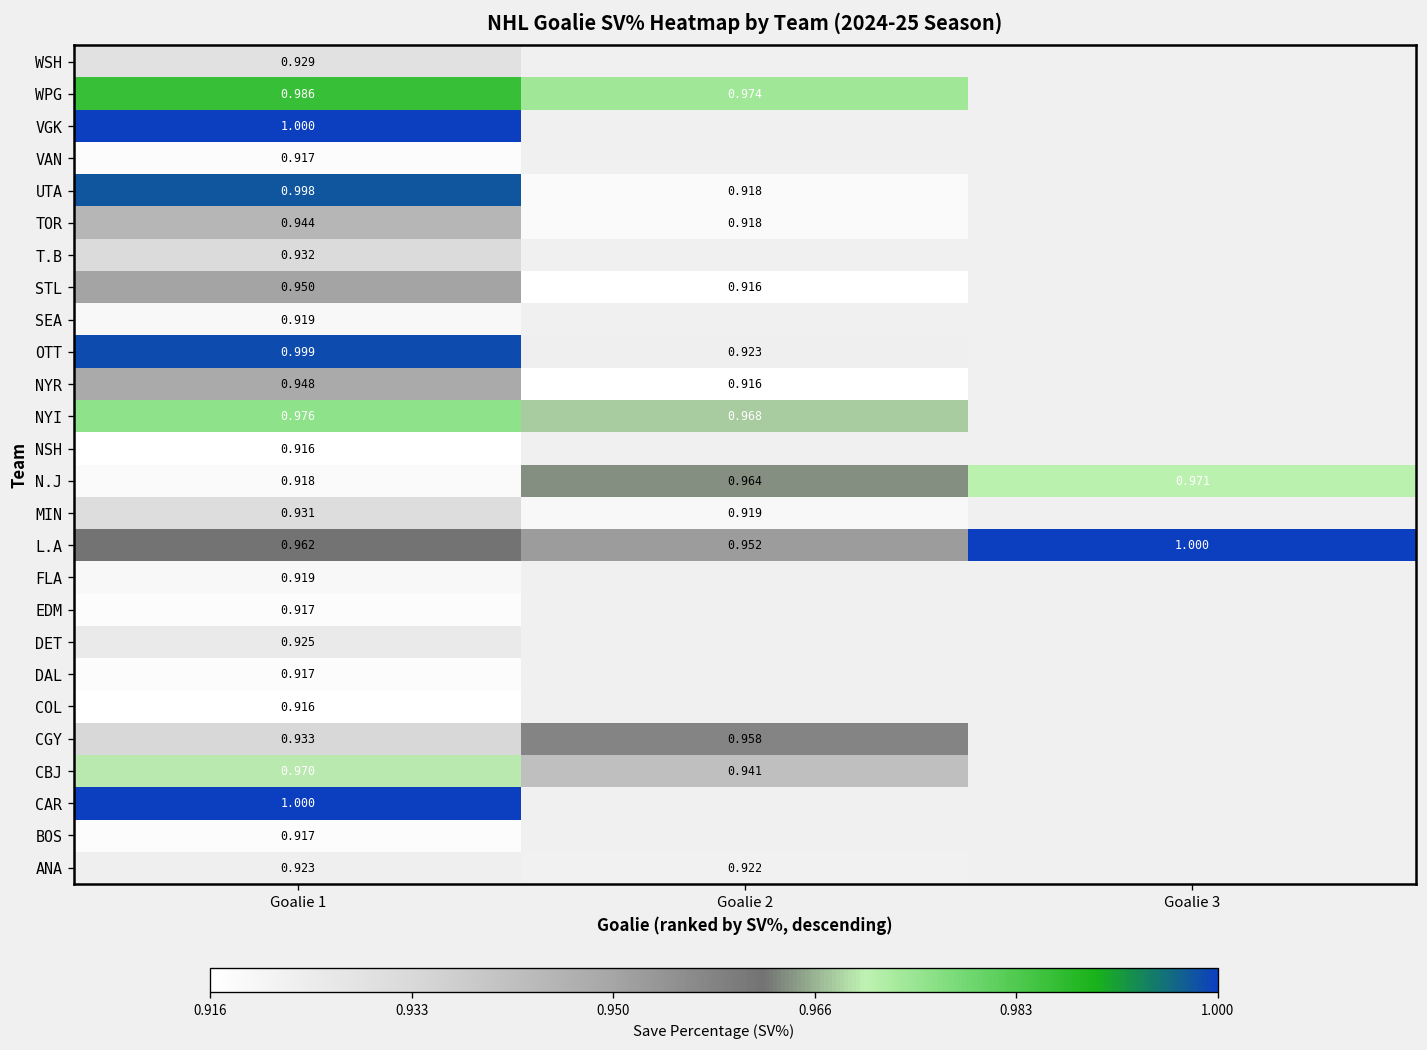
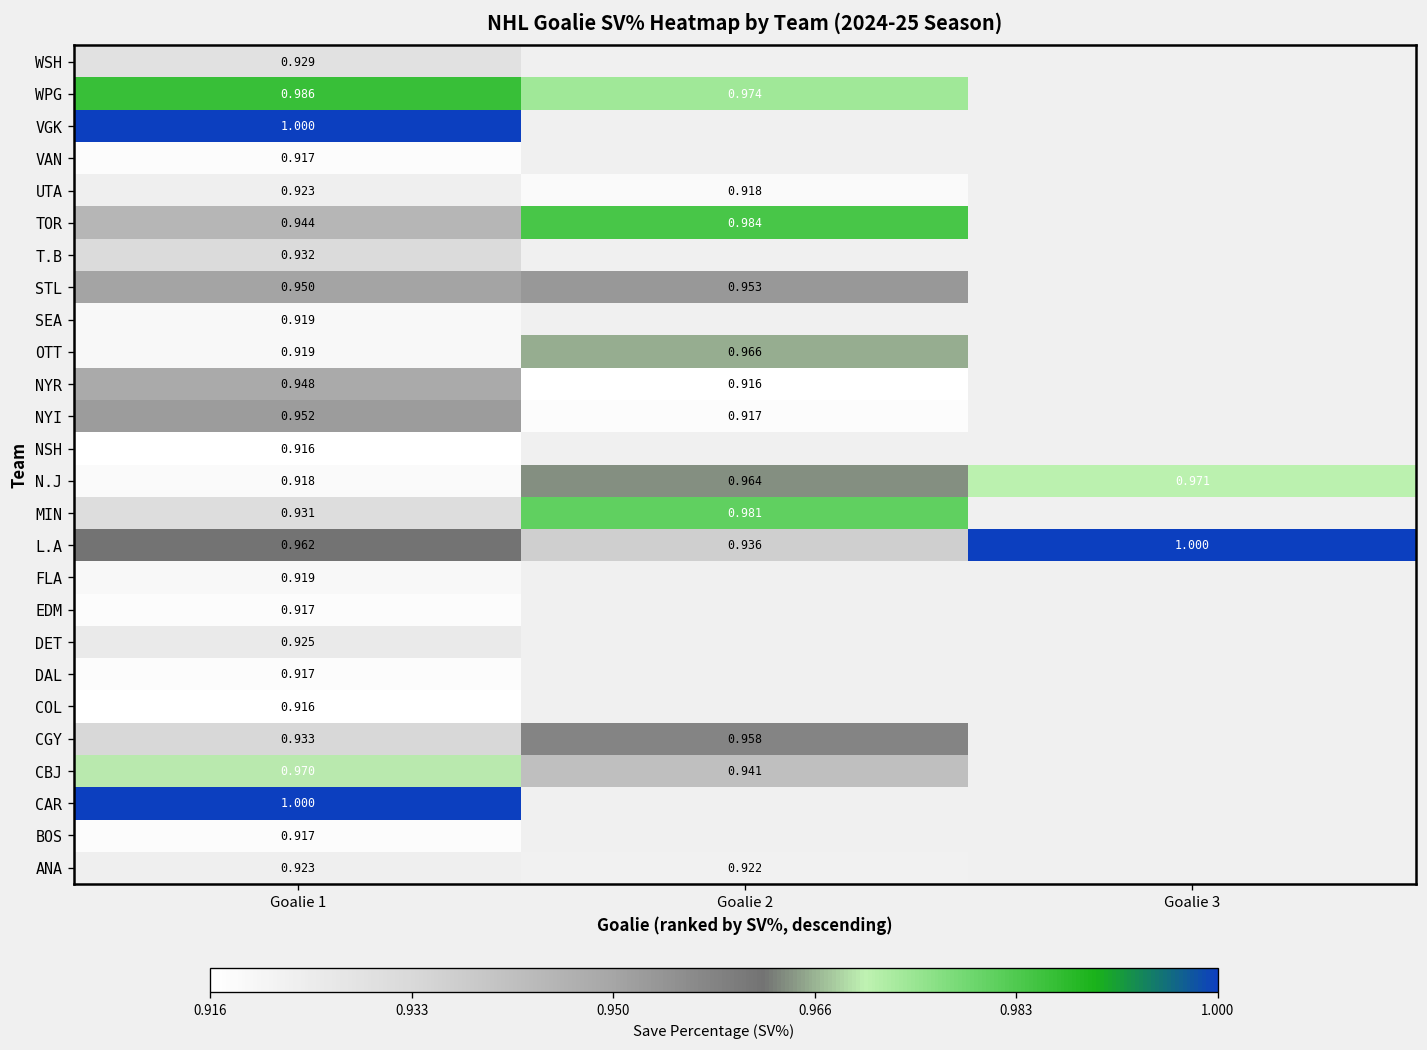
  {
    "WSH": {
      "Goalie 1": 0.929
    },
    "WPG": {
      "Goalie 1": 0.986,
      "Goalie 2": 0.974
    },
    "VGK": {
      "Goalie 1": 1.000
    },
    "VAN": {
      "Goalie 1": 0.917
    },
    "UTA": {
-     "Goalie 1": 0.998,
+     "Goalie 1": 0.923,
      "Goalie 2": 0.918
    },
    "TOR": {
      "Goalie 1": 0.944,
-     "Goalie 2": 0.918
+     "Goalie 2": 0.984
    },
    "T.B": {
      "Goalie 1": 0.932
    },
    "STL": {
      "Goalie 1": 0.950,
-     "Goalie 2": 0.916
+     "Goalie 2": 0.953
    },
    "SEA": {
      "Goalie 1": 0.919
    },
    "OTT": {
-     "Goalie 1": 0.999,
-     "Goalie 2": 0.923
+     "Goalie 1": 0.919,
+     "Goalie 2": 0.966
    },
    "NYR": {
      "Goalie 1": 0.948,
      "Goalie 2": 0.916
    },
    "NYI": {
-     "Goalie 1": 0.976,
-     "Goalie 2": 0.968
+     "Goalie 1": 0.952,
+     "Goalie 2": 0.917
    },
    "NSH": {
      "Goalie 1": 0.916
    },
    "N.J": {
      "Goalie 1": 0.918,
      "Goalie 2": 0.964,
      "Goalie 3": 0.971
    },
    "MIN": {
      "Goalie 1": 0.931,
-     "Goalie 2": 0.919
+     "Goalie 2": 0.981
    },
    "L.A": {
      "Goalie 1": 0.962,
-     "Goalie 2": 0.952,
+     "Goalie 2": 0.936,
      "Goalie 3": 1.000
    },
    "FLA": {
      "Goalie 1": 0.919
    },
    "EDM": {
      "Goalie 1": 0.917
    },
    "DET": {
      "Goalie 1": 0.925
    },
    "DAL": {
      "Goalie 1": 0.917
    },
    "COL": {
      "Goalie 1": 0.916
    },
    "CGY": {
      "Goalie 1": 0.933,
      "Goalie 2": 0.958
    },
    "CBJ": {
      "Goalie 1": 0.970,
      "Goalie 2": 0.941
    },
    "CAR": {
      "Goalie 1": 1.000
    },
    "BOS": {
      "Goalie 1": 0.917
    },
    "ANA": {
      "Goalie 1": 0.923,
      "Goalie 2": 0.922
    }
  }
